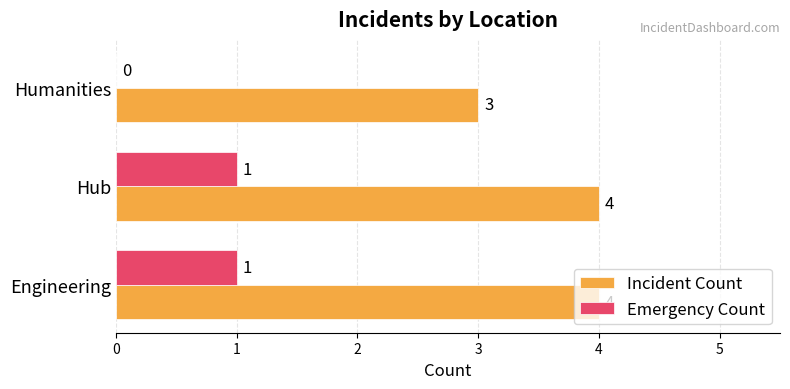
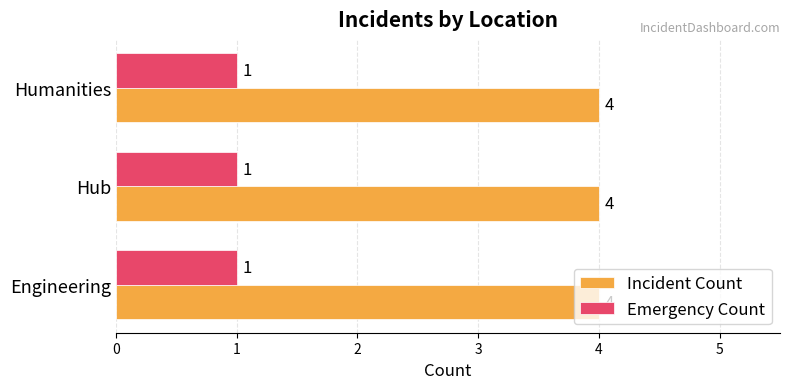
  {
    "Incident Count": {
-     "Humanities": 3,
+     "Humanities": 4,
      "Hub": 4
    },
    "Emergency Count": {
-     "Humanities": 0,
+     "Humanities": 1,
      "Hub": 1,
      "Engineering": 1
    }
  }
